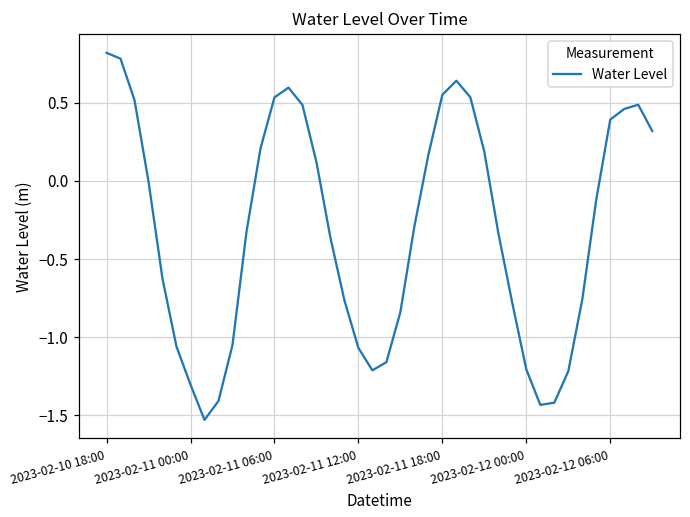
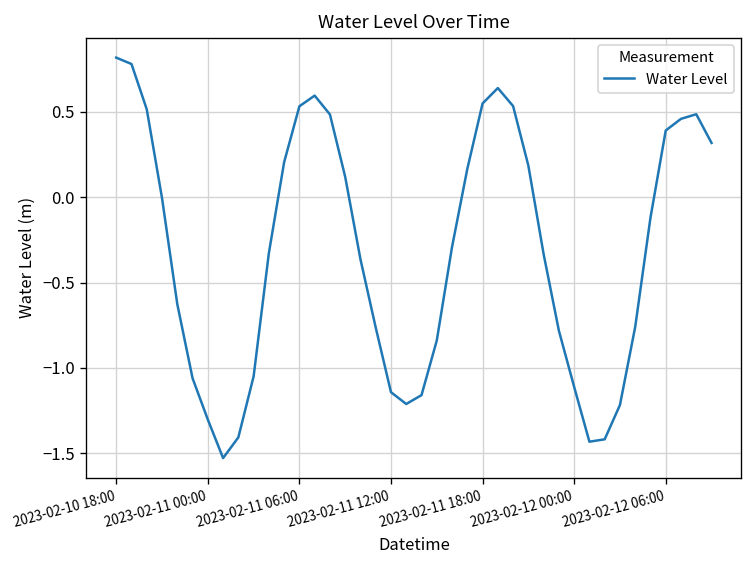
  {
    "2023-02-10 18:00": 0.82,
    "2023-02-11 00:00": -1.30,
    "2023-02-11 06:00": 0.53,
-   "2023-02-11 12:00": -1.07,
+   "2023-02-11 12:00": -1.14,
    "2023-02-11 18:00": 0.55,
-   "2023-02-12 00:00": -1.21,
+   "2023-02-12 00:00": -1.11,
    "2023-02-12 06:00": 0.39
  }
